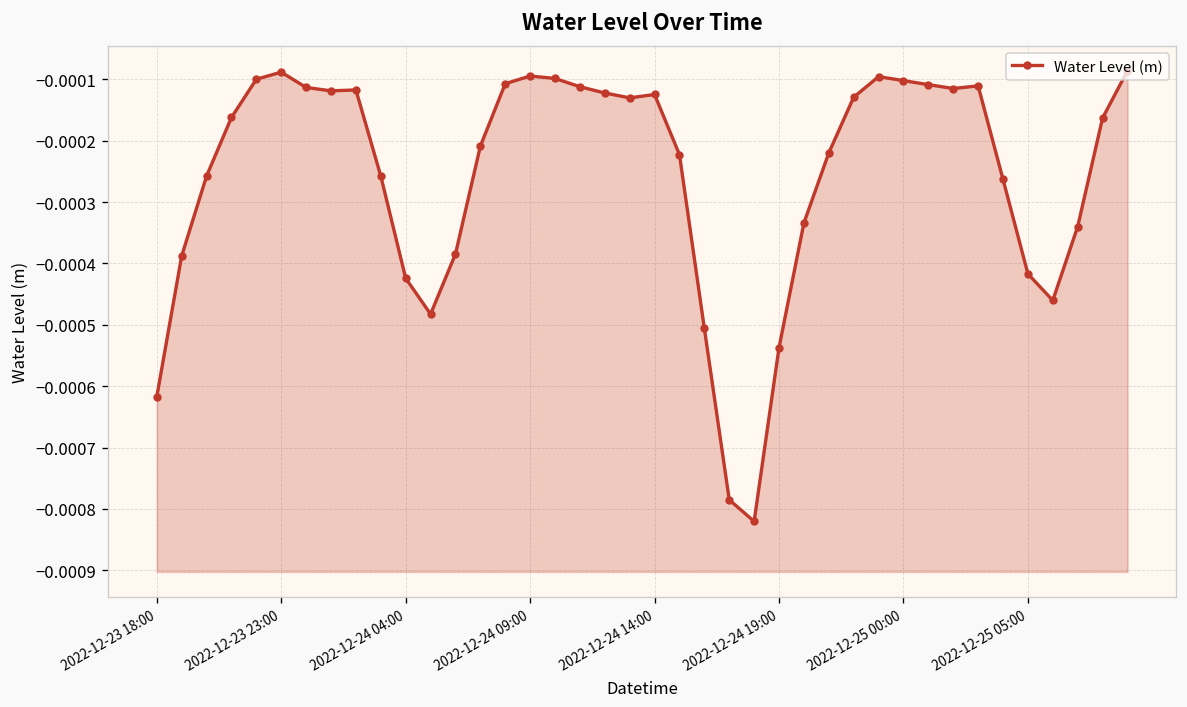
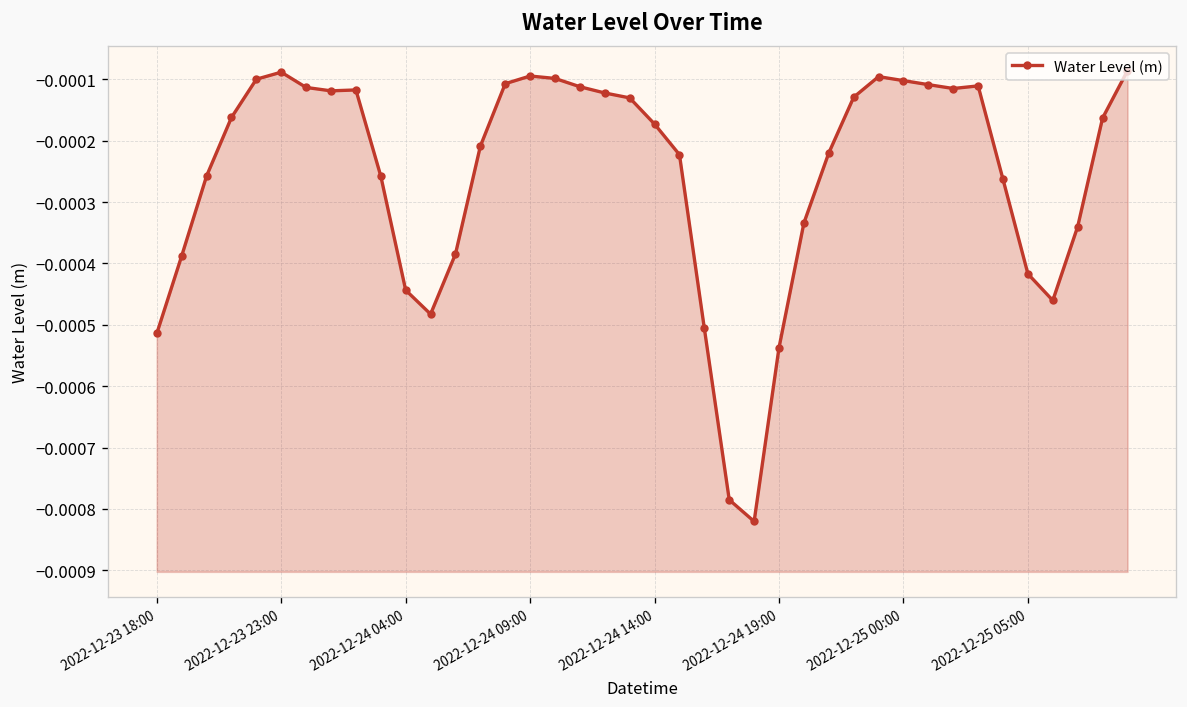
  {
-   "2022-12-23 18:00": -0.00062,
+   "2022-12-23 18:00": -0.00051,
    "2022-12-23 23:00": -0.00009,
-   "2022-12-24 04:00": -0.00042,
+   "2022-12-24 04:00": -0.00044,
    "2022-12-24 09:00": -0.00009,
-   "2022-12-24 14:00": -0.00012,
+   "2022-12-24 14:00": -0.00017,
    "2022-12-24 19:00": -0.00054,
    "2022-12-25 00:00": -0.00010,
    "2022-12-25 05:00": -0.00042
  }
